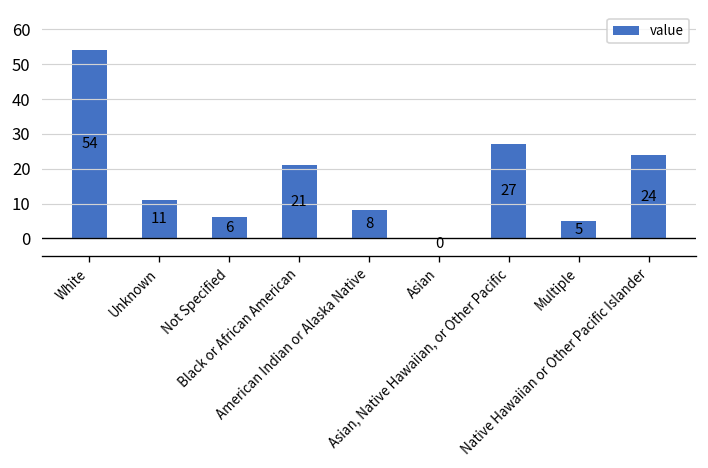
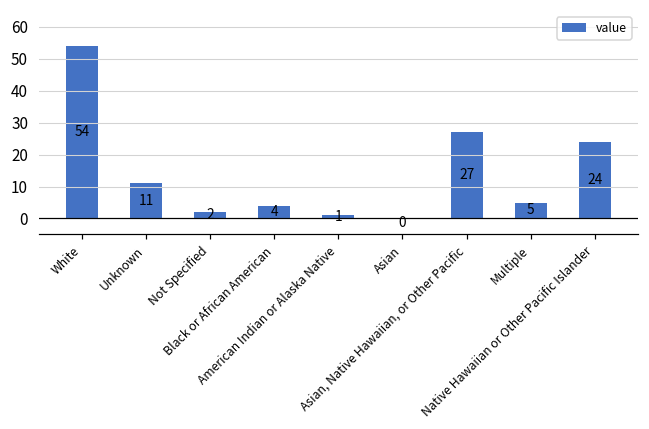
  {
    "White": 54,
    "Unknown": 11,
-   "Not Specified": 6,
-   "Black or African American": 21,
-   "American Indian or Alaska Native": 8,
+   "Not Specified": 2,
+   "Black or African American": 4,
+   "American Indian or Alaska Native": 1,
    "Asian": 0,
    "Asian, Native Hawaiian, or Other Pacific": 27,
    "Multiple": 5,
    "Native Hawaiian or Other Pacific Islander": 24
  }
